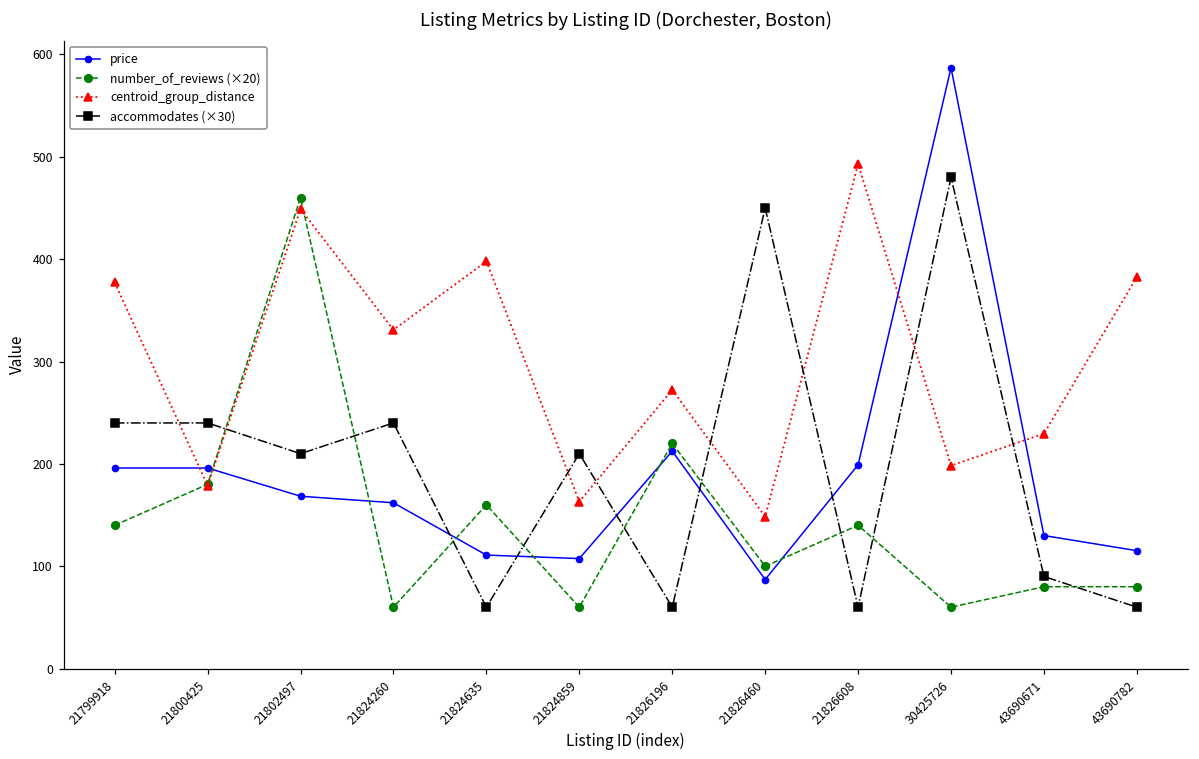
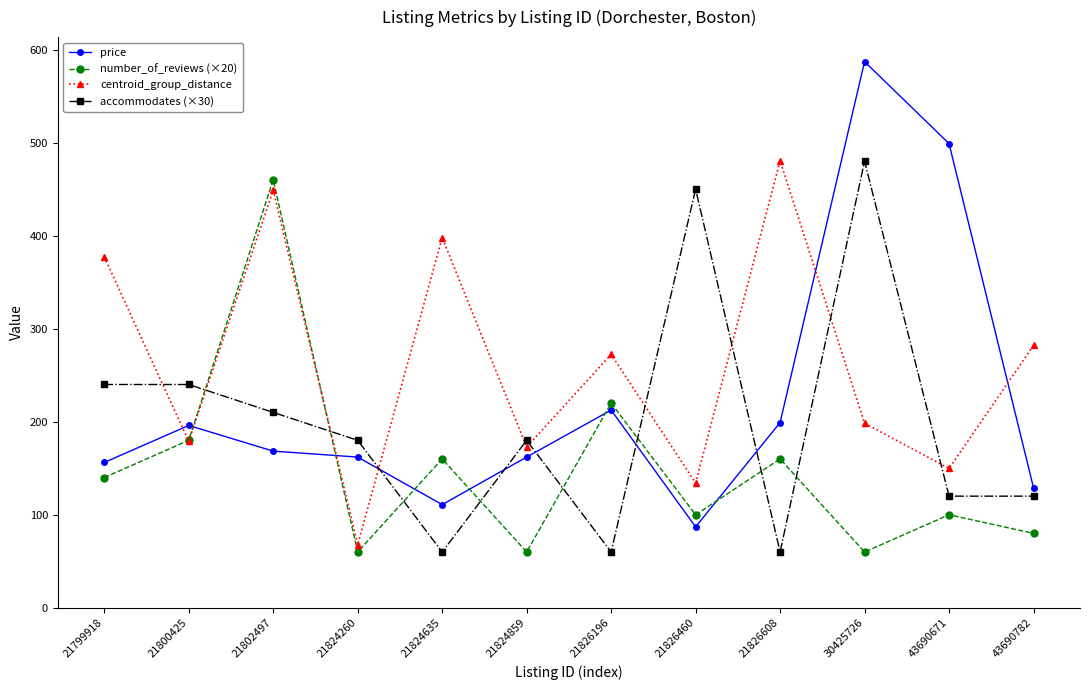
  {
    "price": {
-     "21799918": 200,
+     "21799918": 160,
      "21800425": 200,
      "21802497": 170,
      "21824260": 160,
      "21824635": 110,
-     "21824859": 110,
+     "21824859": 160,
      "21826196": 210,
      "21826460": 90,
      "21826608": 200,
      "30425726": 590,
-     "43690671": 130,
-     "43690782": 120
+     "43690671": 500,
+     "43690782": 130
    },
    "number_of_reviews (×20)": {
      "21799918": 140,
      "21802497": 460,
      "21824260": 60,
      "21824635": 160,
      "21824859": 60,
      "21826196": 220,
      "21826460": 100,
-     "21826608": 140,
+     "21826608": 160,
      "30425726": 60,
-     "43690671": 80,
+     "43690671": 100,
      "43690782": 80
    },
    "centroid_group_distance": {
      "21799918": 380,
      "21802497": 450,
-     "21824260": 330,
+     "21824260": 70,
      "21824635": 400,
-     "21824859": 160,
+     "21824859": 170,
      "21826196": 270,
-     "21826460": 150,
-     "21826608": 490,
+     "21826460": 130,
+     "21826608": 480,
      "30425726": 200,
-     "43690671": 230,
-     "43690782": 380
+     "43690671": 150,
+     "43690782": 280
    },
    "accommodates (×30)": {
      "21799918": 240,
      "21800425": 240,
      "21802497": 210,
-     "21824260": 240,
+     "21824260": 180,
      "21824635": 60,
-     "21824859": 210,
+     "21824859": 180,
      "21826196": 60,
      "21826460": 450,
      "21826608": 60,
      "30425726": 480,
-     "43690671": 90,
-     "43690782": 60
+     "43690671": 120,
+     "43690782": 120
    }
  }
